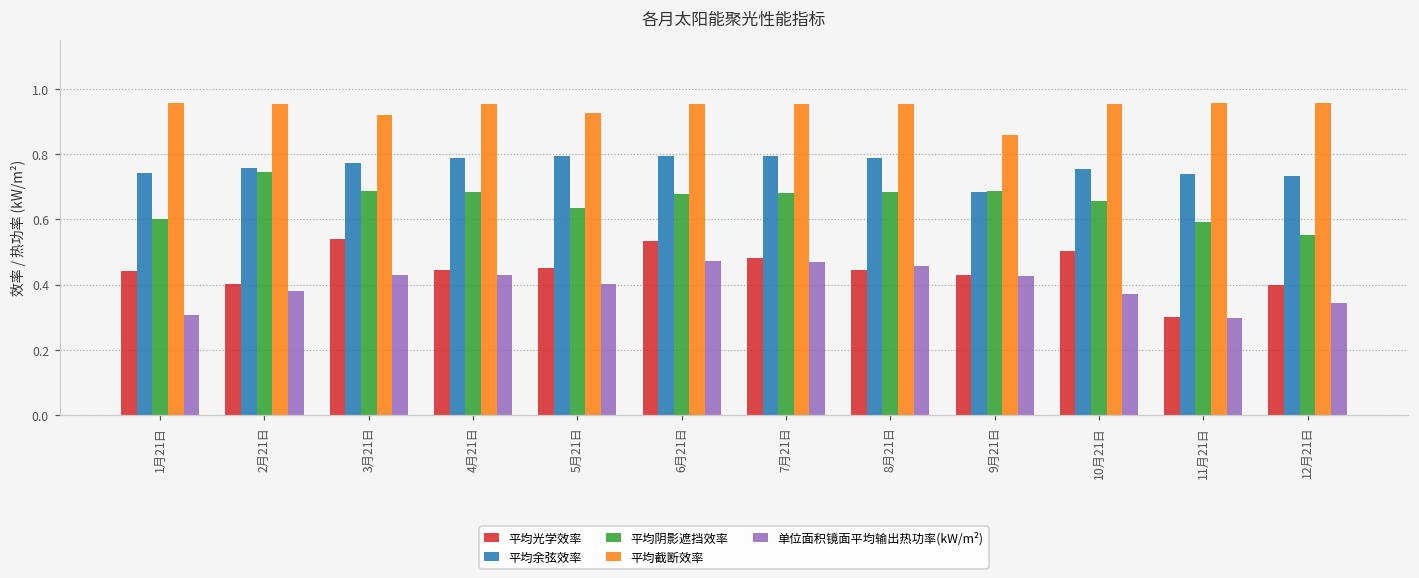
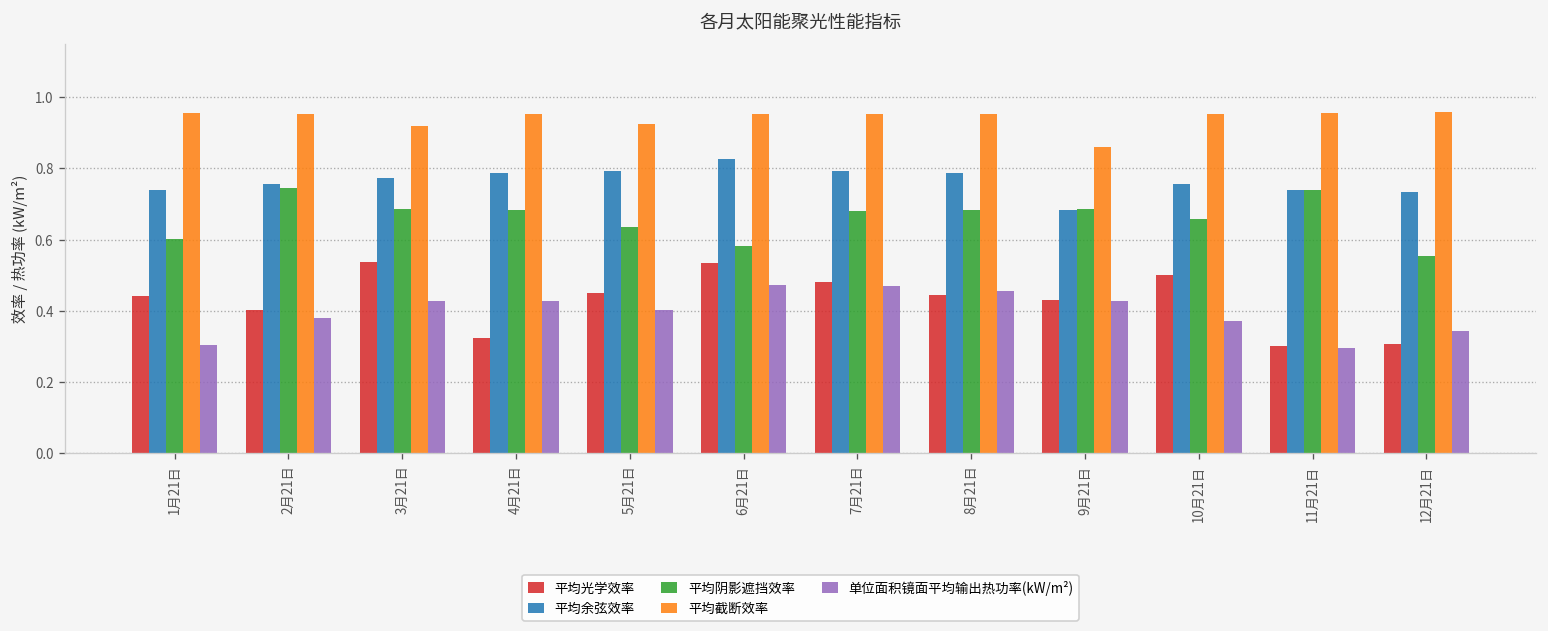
  {
    "平均光学效率": {
      "1月21日": 0.44,
      "2月21日": 0.40,
      "3月21日": 0.54,
-     "4月21日": 0.44,
+     "4月21日": 0.32,
      "5月21日": 0.45,
      "6月21日": 0.53,
      "7月21日": 0.48,
      "8月21日": 0.44,
      "9月21日": 0.43,
      "10月21日": 0.50,
      "11月21日": 0.30,
-     "12月21日": 0.40
+     "12月21日": 0.31
    },
    "平均余弦效率": {
      "1月21日": 0.74,
      "2月21日": 0.76,
      "3月21日": 0.77,
      "4月21日": 0.79,
      "5月21日": 0.79,
-     "6月21日": 0.80,
+     "6月21日": 0.83,
      "7月21日": 0.79,
      "8月21日": 0.79,
      "9月21日": 0.68,
      "10月21日": 0.76,
      "11月21日": 0.74,
      "12月21日": 0.73
    },
    "平均阴影遮挡效率": {
      "1月21日": 0.60,
      "2月21日": 0.75,
      "3月21日": 0.69,
      "4月21日": 0.68,
      "5月21日": 0.64,
-     "6月21日": 0.68,
+     "6月21日": 0.58,
      "7月21日": 0.68,
      "8月21日": 0.68,
      "9月21日": 0.69,
      "10月21日": 0.66,
-     "11月21日": 0.59,
+     "11月21日": 0.74,
      "12月21日": 0.55
    },
    "平均截断效率": {
      "1月21日": 0.96,
      "2月21日": 0.95,
      "3月21日": 0.92,
      "4月21日": 0.95,
      "5月21日": 0.92,
      "6月21日": 0.95,
      "7月21日": 0.95,
      "8月21日": 0.95,
      "9月21日": 0.86,
      "10月21日": 0.95,
      "11月21日": 0.96,
      "12月21日": 0.96
    },
    "单位面积镜面平均输出热功率(kW/m²)": {
      "1月21日": 0.31,
      "2月21日": 0.38,
      "3月21日": 0.43,
      "4月21日": 0.43,
      "5月21日": 0.40,
      "6月21日": 0.47,
      "7月21日": 0.47,
      "8月21日": 0.46,
      "9月21日": 0.43,
      "10月21日": 0.37,
      "11月21日": 0.30,
      "12月21日": 0.34
    }
  }
